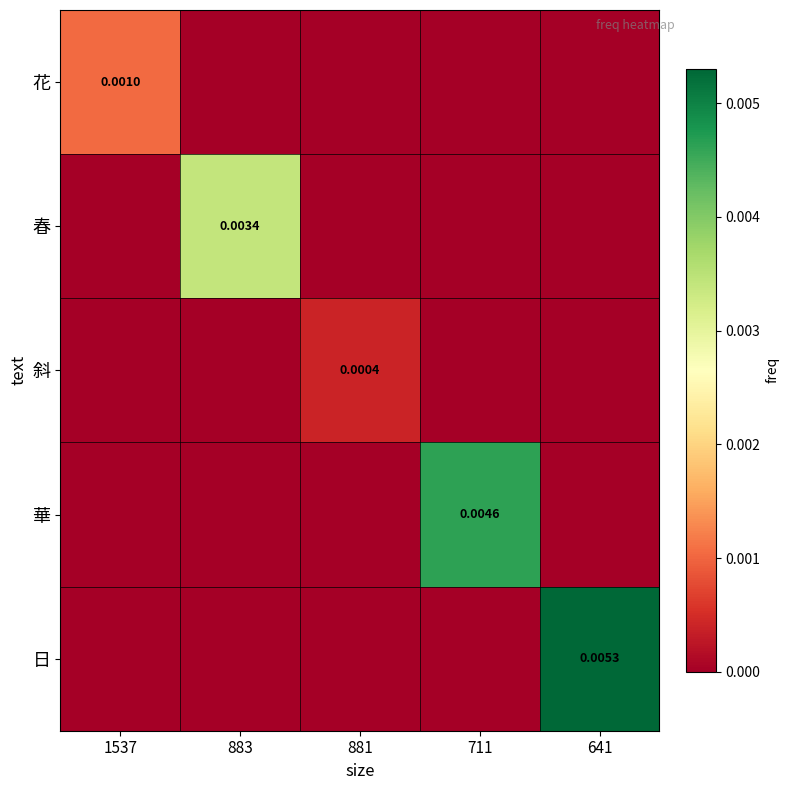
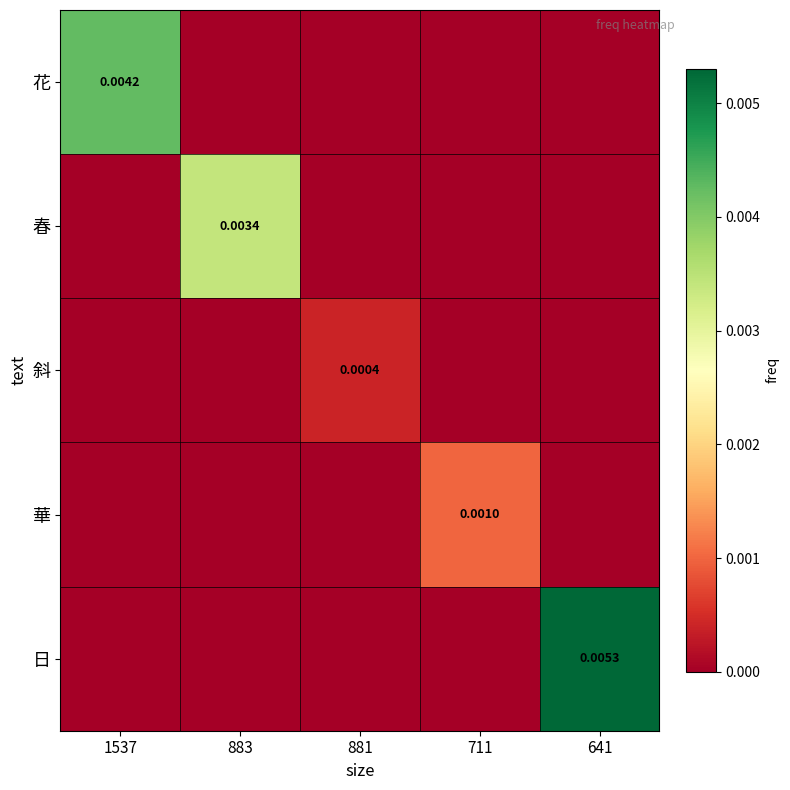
  {
    "花": {
-     "1537": 0.0010
+     "1537": 0.0042
    },
    "春": {
      "883": 0.0034
    },
    "斜": {
      "881": 0.0004
    },
    "華": {
-     "711": 0.0046
+     "711": 0.0010
    },
    "日": {
      "641": 0.0053
    }
  }
